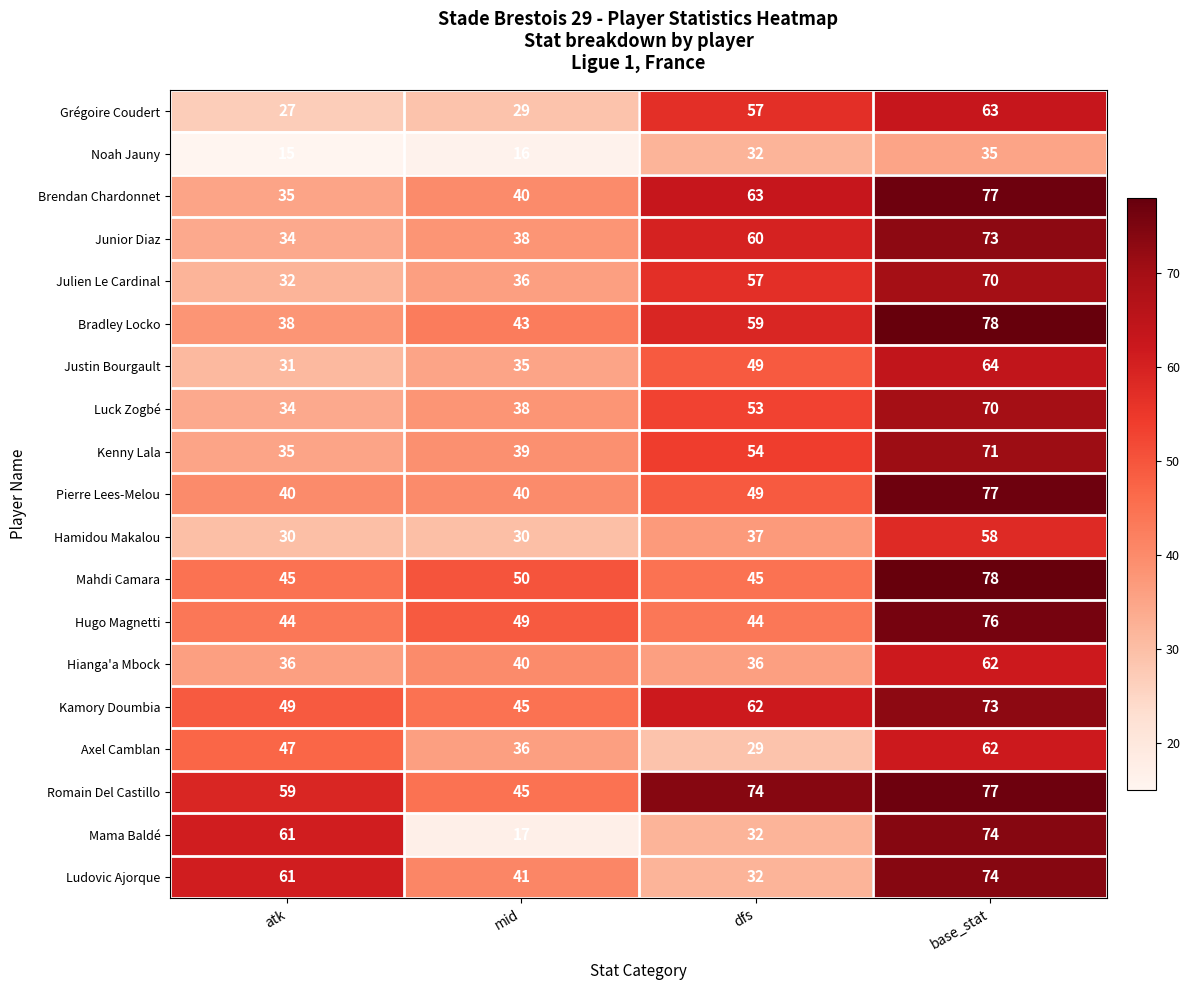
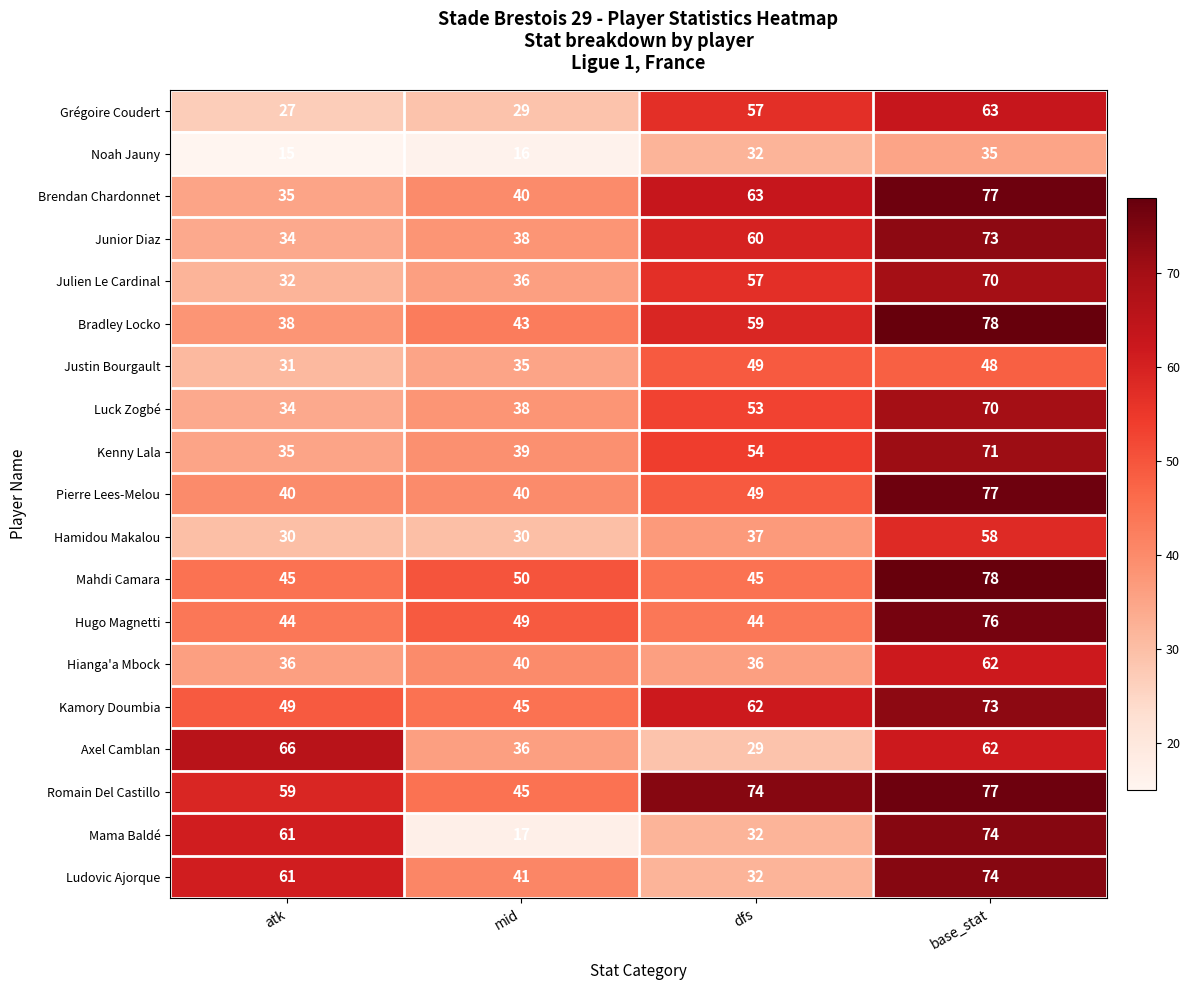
  {
    "Grégoire Coudert": {
      "atk": 27,
      "mid": 29,
      "dfs": 57,
      "base_stat": 63
    },
    "Noah Jauny": {
      "dfs": 32,
      "base_stat": 35
    },
    "Brendan Chardonnet": {
      "atk": 35,
      "mid": 40,
      "dfs": 63,
      "base_stat": 77
    },
    "Junior Diaz": {
      "atk": 34,
      "mid": 38,
      "dfs": 60,
      "base_stat": 73
    },
    "Julien Le Cardinal": {
      "atk": 32,
      "mid": 36,
      "dfs": 57,
      "base_stat": 70
    },
    "Bradley Locko": {
      "atk": 38,
      "mid": 43,
      "dfs": 59,
      "base_stat": 78
    },
    "Justin Bourgault": {
      "atk": 31,
      "mid": 35,
      "dfs": 49,
-     "base_stat": 64
+     "base_stat": 48
    },
    "Luck Zogbé": {
      "atk": 34,
      "mid": 38,
      "dfs": 53,
      "base_stat": 70
    },
    "Kenny Lala": {
      "atk": 35,
      "mid": 39,
      "dfs": 54,
      "base_stat": 71
    },
    "Pierre Lees-Melou": {
      "atk": 40,
      "mid": 40,
      "dfs": 49,
      "base_stat": 77
    },
    "Hamidou Makalou": {
      "atk": 30,
      "mid": 30,
      "dfs": 37,
      "base_stat": 58
    },
    "Mahdi Camara": {
      "atk": 45,
      "mid": 50,
      "dfs": 45,
      "base_stat": 78
    },
    "Hugo Magnetti": {
      "atk": 44,
      "mid": 49,
      "dfs": 44,
      "base_stat": 76
    },
    "Hianga'a Mbock": {
      "atk": 36,
      "mid": 40,
      "dfs": 36,
      "base_stat": 62
    },
    "Kamory Doumbia": {
      "atk": 49,
      "mid": 45,
      "dfs": 62,
      "base_stat": 73
    },
    "Axel Camblan": {
-     "atk": 47,
+     "atk": 66,
      "mid": 36,
      "dfs": 29,
      "base_stat": 62
    },
    "Romain Del Castillo": {
      "atk": 59,
      "mid": 45,
      "dfs": 74,
      "base_stat": 77
    },
    "Mama Baldé": {
      "atk": 61,
      "dfs": 32,
      "base_stat": 74
    },
    "Ludovic Ajorque": {
      "atk": 61,
      "mid": 41,
      "dfs": 32,
      "base_stat": 74
    }
  }
